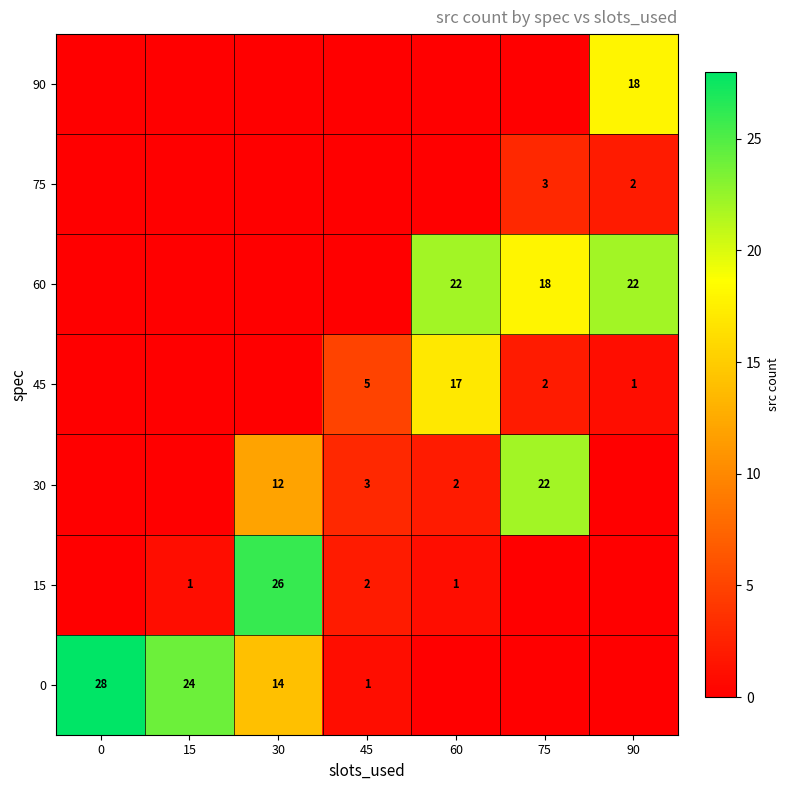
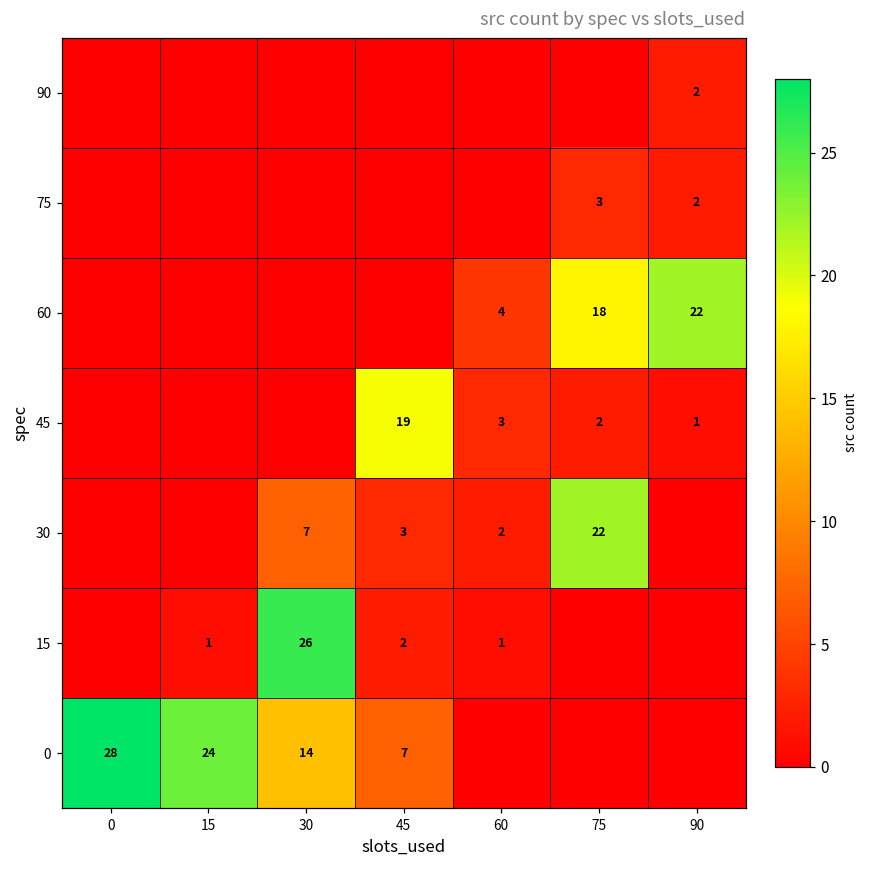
  {
    "90": {
-     "90": 18
+     "90": 2
    },
    "75": {
      "75": 3,
      "90": 2
    },
    "60": {
-     "60": 22,
+     "60": 4,
      "75": 18,
      "90": 22
    },
    "45": {
-     "45": 5,
-     "60": 17,
+     "45": 19,
+     "60": 3,
      "75": 2,
      "90": 1
    },
    "30": {
-     "30": 12,
+     "30": 7,
      "45": 3,
      "60": 2,
      "75": 22
    },
    "15": {
      "15": 1,
      "30": 26,
      "45": 2,
      "60": 1
    },
    "0": {
      "0": 28,
      "15": 24,
      "30": 14,
-     "45": 1
+     "45": 7
    }
  }
